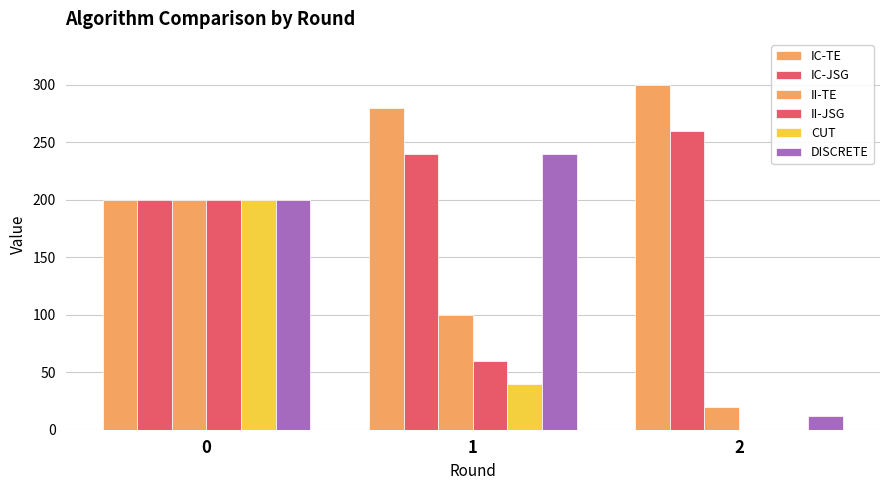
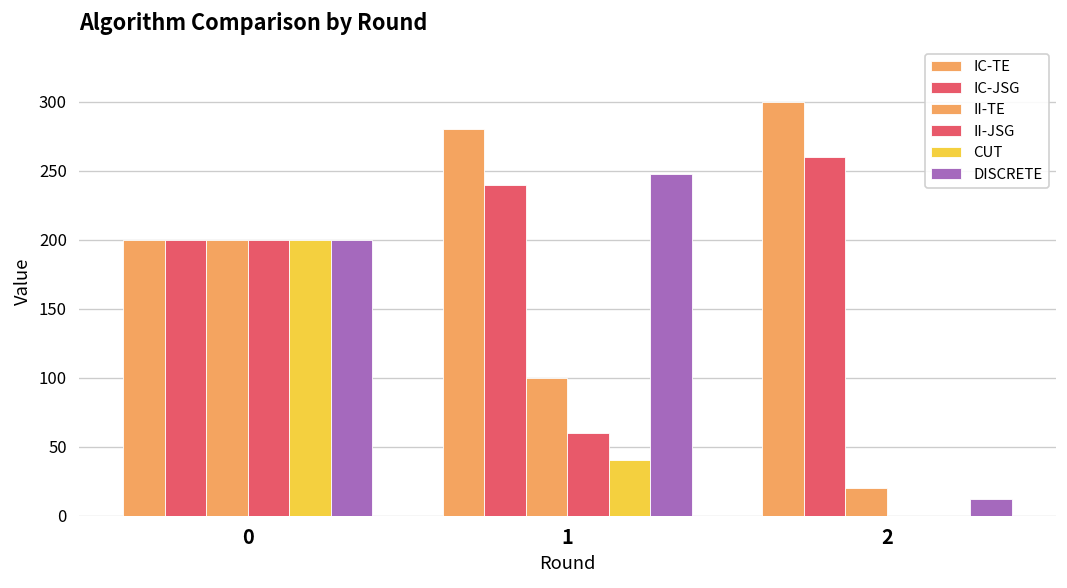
  {
    "DISCRETE": {
      "0": 200,
-     "1": 240,
+     "1": 248,
      "2": 12
    }
  }
